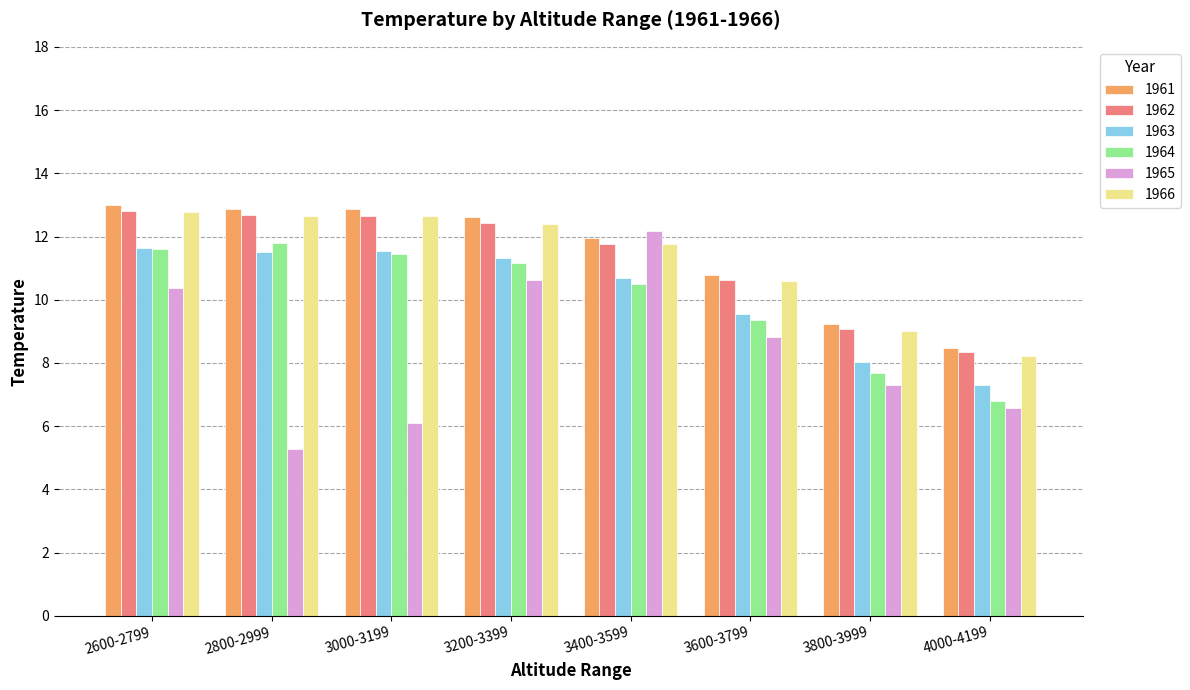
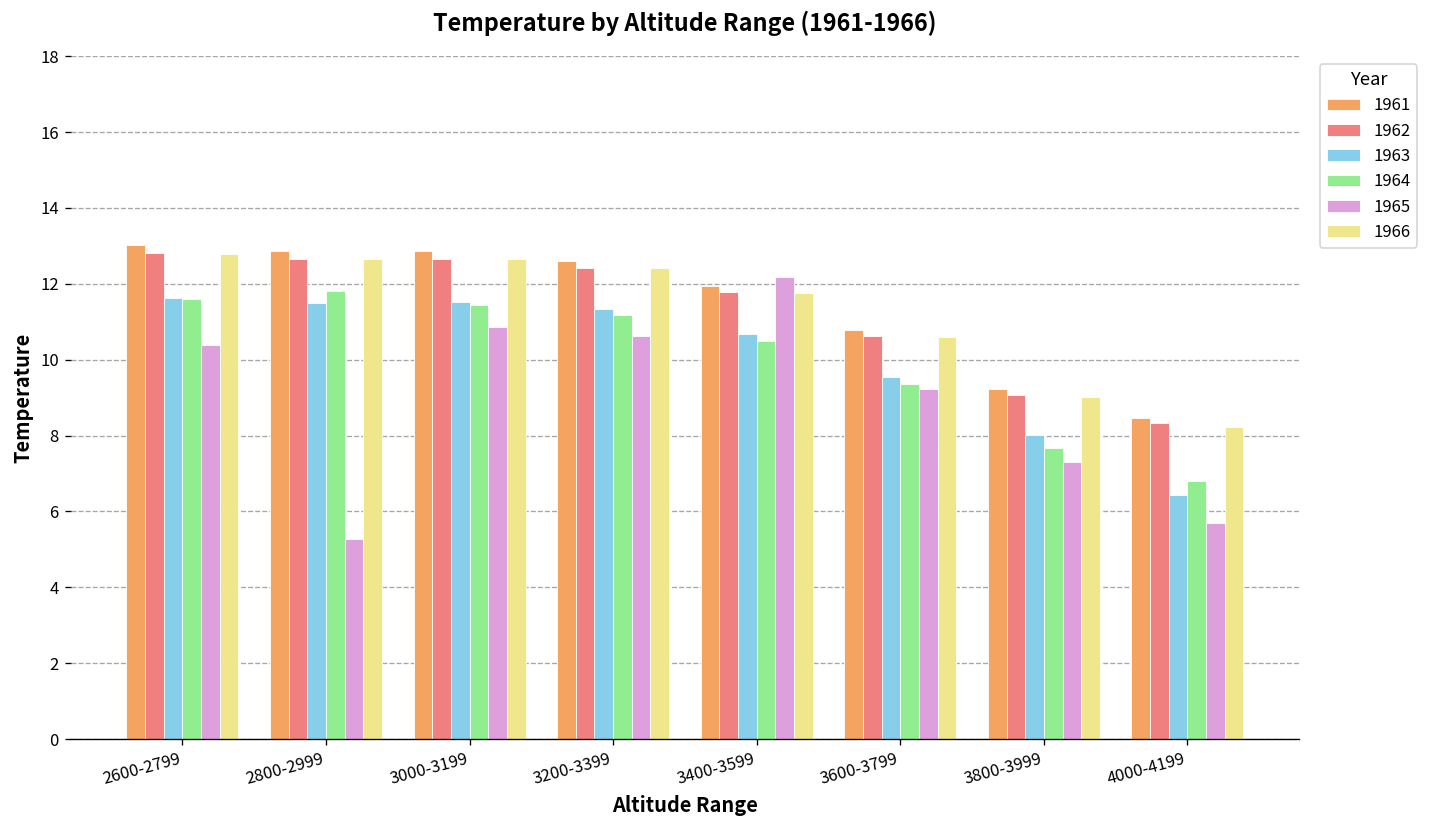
  {
    "1963": {
      "2600-2799": 11.6,
      "2800-2999": 11.5,
      "3000-3199": 11.5,
      "3200-3399": 11.3,
      "3400-3599": 10.7,
      "3600-3799": 9.5,
      "3800-3999": 8.0,
-     "4000-4199": 7.3
+     "4000-4199": 6.4
    },
    "1964": {
      "2600-2799": 11.6,
      "2800-2999": 11.8,
      "3000-3199": 11.5,
      "3200-3399": 11.2,
      "3400-3599": 10.5,
      "3600-3799": 9.4,
      "3800-3999": 7.7,
      "4000-4199": 6.8
    },
    "1965": {
      "2600-2799": 10.4,
      "2800-2999": 5.3,
-     "3000-3199": 6.1,
+     "3000-3199": 10.9,
      "3200-3399": 10.6,
      "3400-3599": 12.2,
-     "3600-3799": 8.8,
+     "3600-3799": 9.2,
      "3800-3999": 7.3,
-     "4000-4199": 6.6
+     "4000-4199": 5.7
    },
    "1966": {
      "2600-2799": 12.8,
      "2800-2999": 12.7,
      "3000-3199": 12.7,
      "3200-3399": 12.4,
      "3400-3599": 11.8,
      "3600-3799": 10.6,
      "3800-3999": 9.0,
      "4000-4199": 8.2
    }
  }
